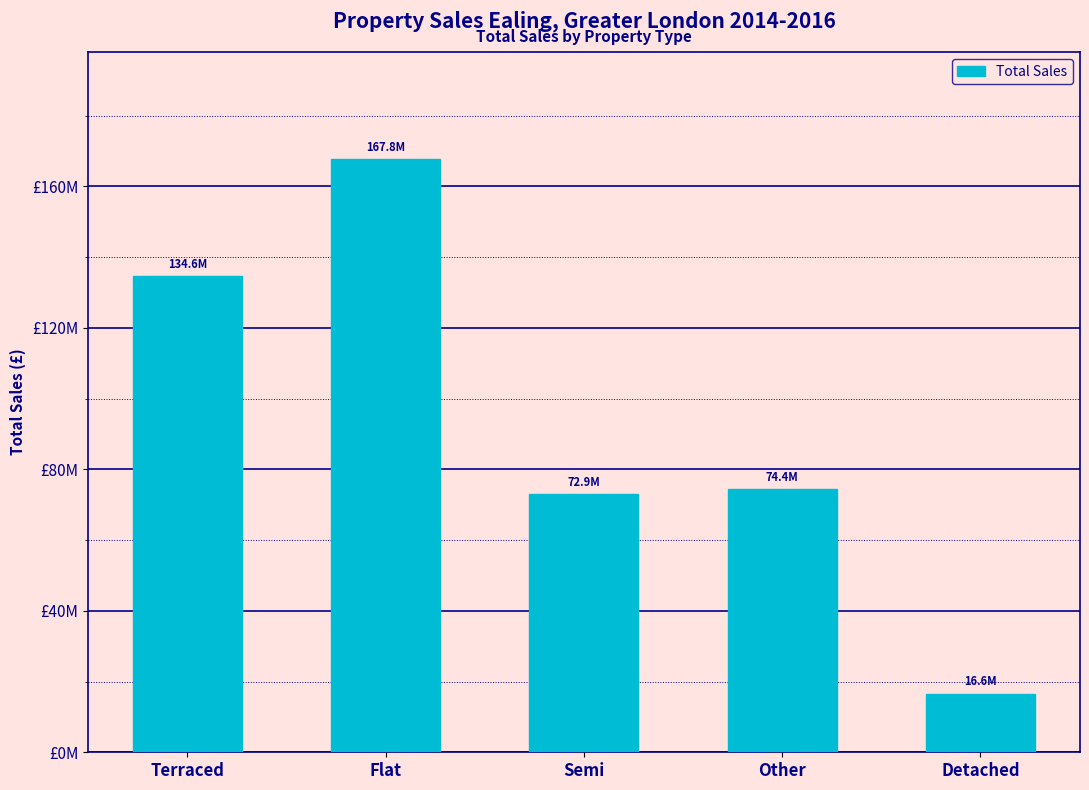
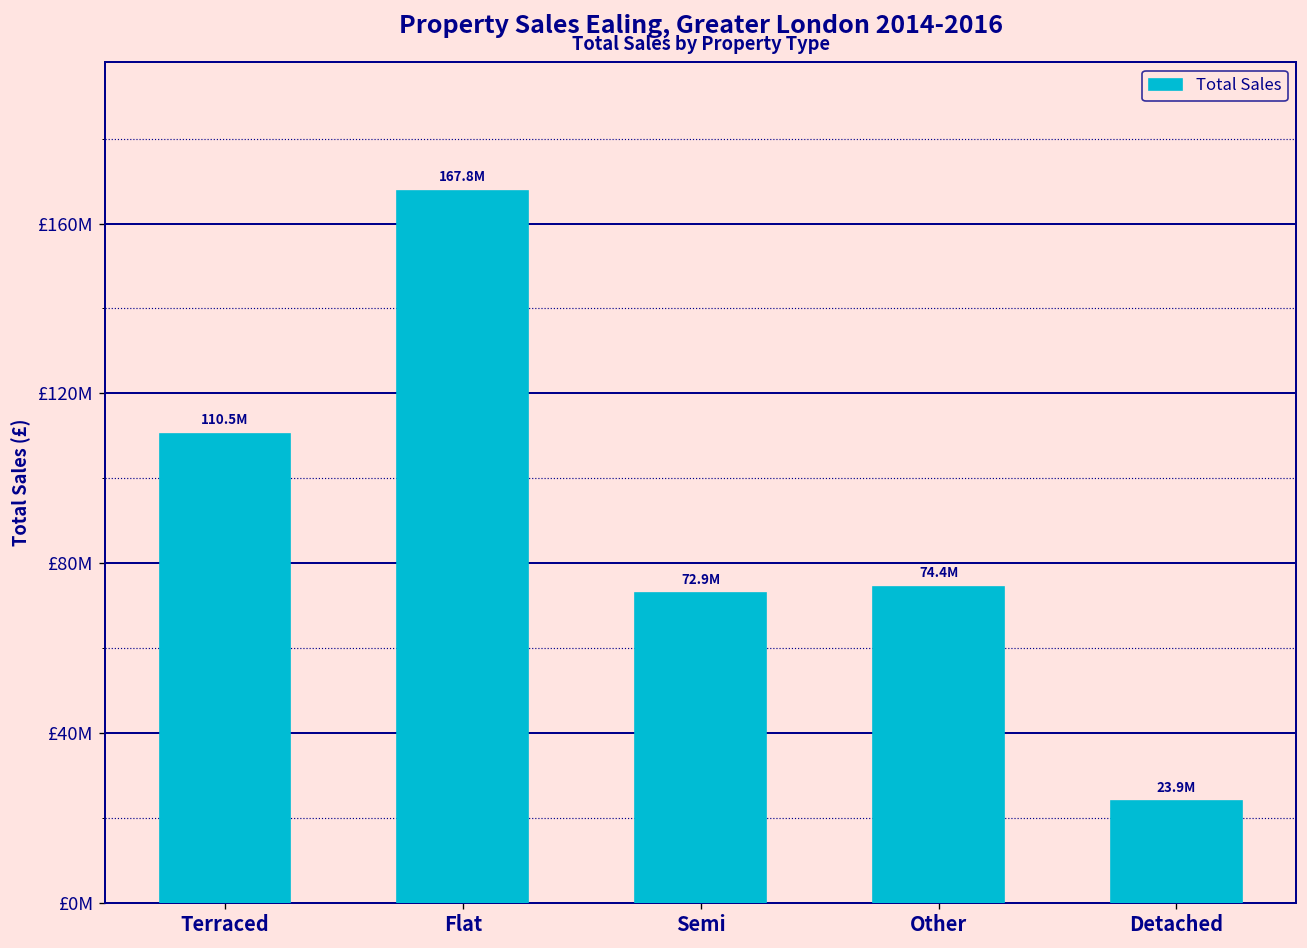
  {
-   "Terraced": "134.6M",
+   "Terraced": "110.5M",
    "Flat": "167.8M",
    "Semi": "72.9M",
    "Other": "74.4M",
-   "Detached": "16.6M"
+   "Detached": "23.9M"
  }
